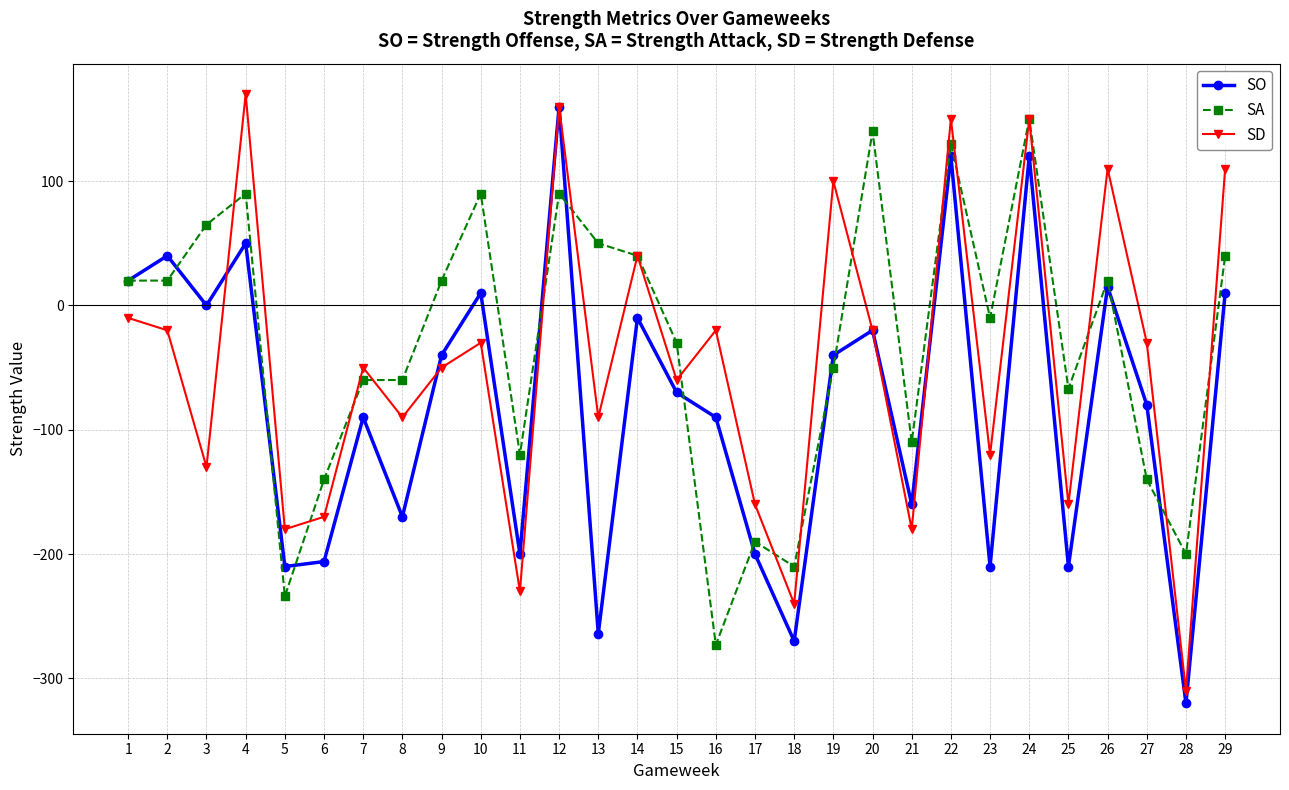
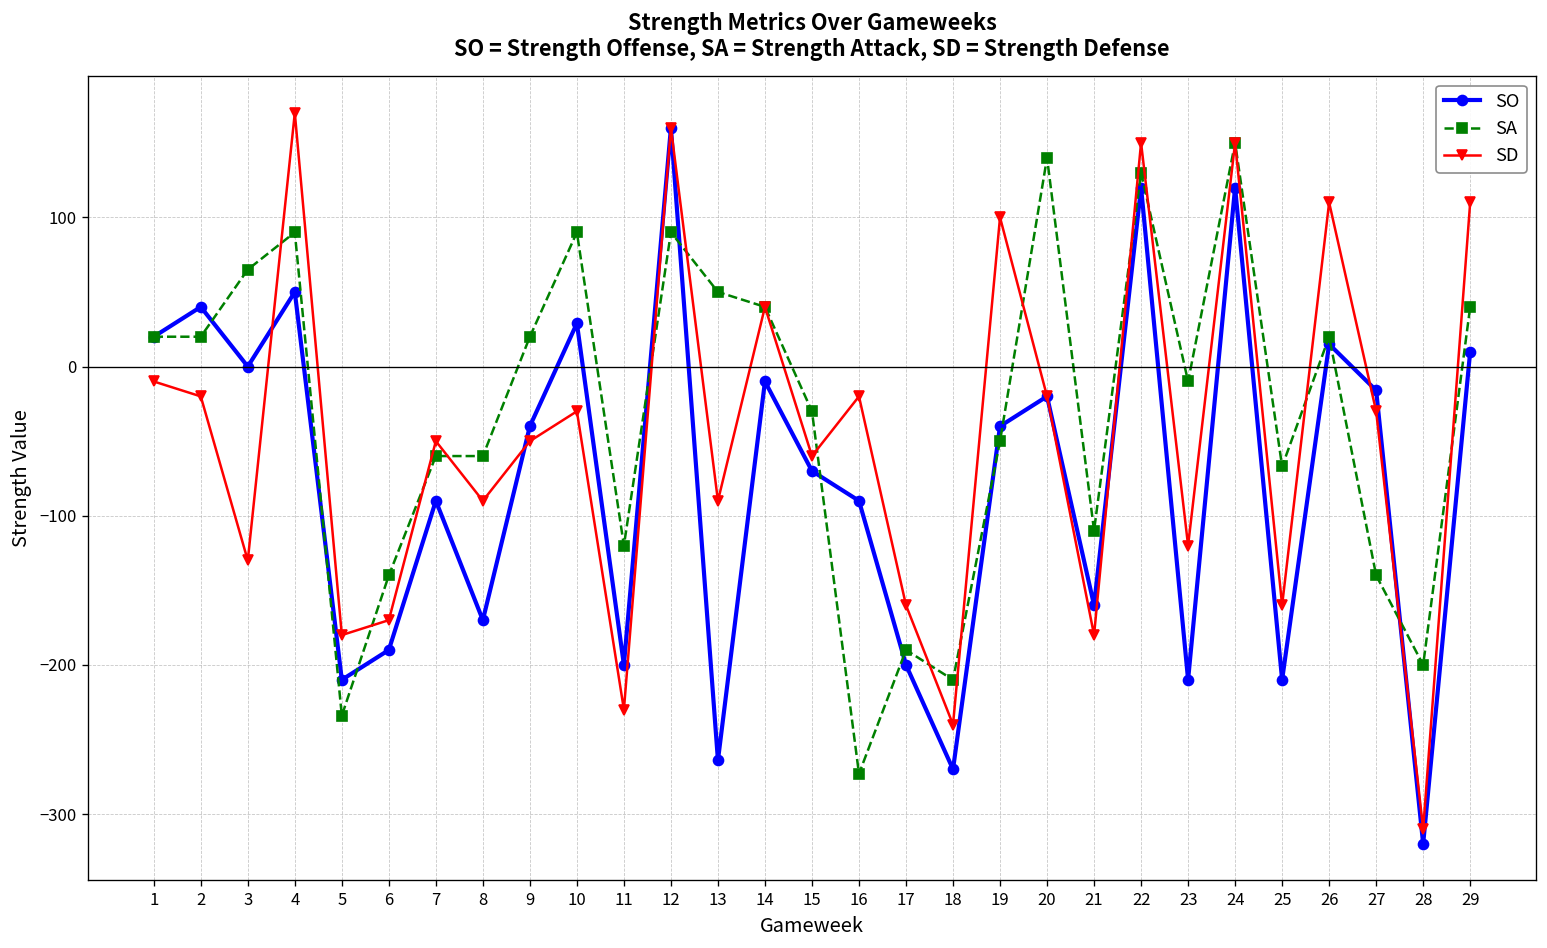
  {
    "SO": {
      "2": 40,
      "3": 0,
      "4": 50,
      "5": -210,
-     "6": -206,
+     "6": -190,
      "7": -90,
      "8": -170,
      "9": -40,
-     "10": 10,
+     "10": 29,
      "11": -200,
      "13": -264,
      "14": -10,
      "15": -70,
      "16": -90,
      "17": -200,
      "18": -270,
      "19": -40,
      "21": -160,
      "22": 120,
      "23": -210,
      "24": 120,
      "25": -210,
      "26": 15,
-     "27": -80,
+     "27": -16,
      "28": -320,
      "29": 10
    },
    "SA": {
      "2": 20,
      "3": 65,
      "4": 90,
      "5": -234,
      "6": -140,
      "7": -60,
      "8": -60,
      "9": 20,
      "10": 90,
      "11": -120,
      "12": 90,
      "13": 50,
      "15": -30,
      "16": -273,
      "17": -190,
      "18": -210,
      "19": -50,
      "20": 140,
      "21": -110,
      "22": 130,
      "23": -10,
      "25": -67,
      "26": 20,
      "27": -140,
      "28": -200,
      "29": 40
    },
    "SD": {
      "1": -10,
      "2": -20,
      "3": -130,
      "4": 170,
      "5": -180,
      "6": -170,
      "7": -50,
      "8": -90,
      "9": -50,
      "10": -30,
      "11": -230,
      "13": -90,
      "15": -60,
      "16": -20,
      "17": -160,
      "18": -240,
      "19": 100,
      "21": -180,
      "22": 150,
      "23": -120,
      "25": -160,
      "26": 110,
      "27": -30,
      "28": -310,
      "29": 110
    }
  }
